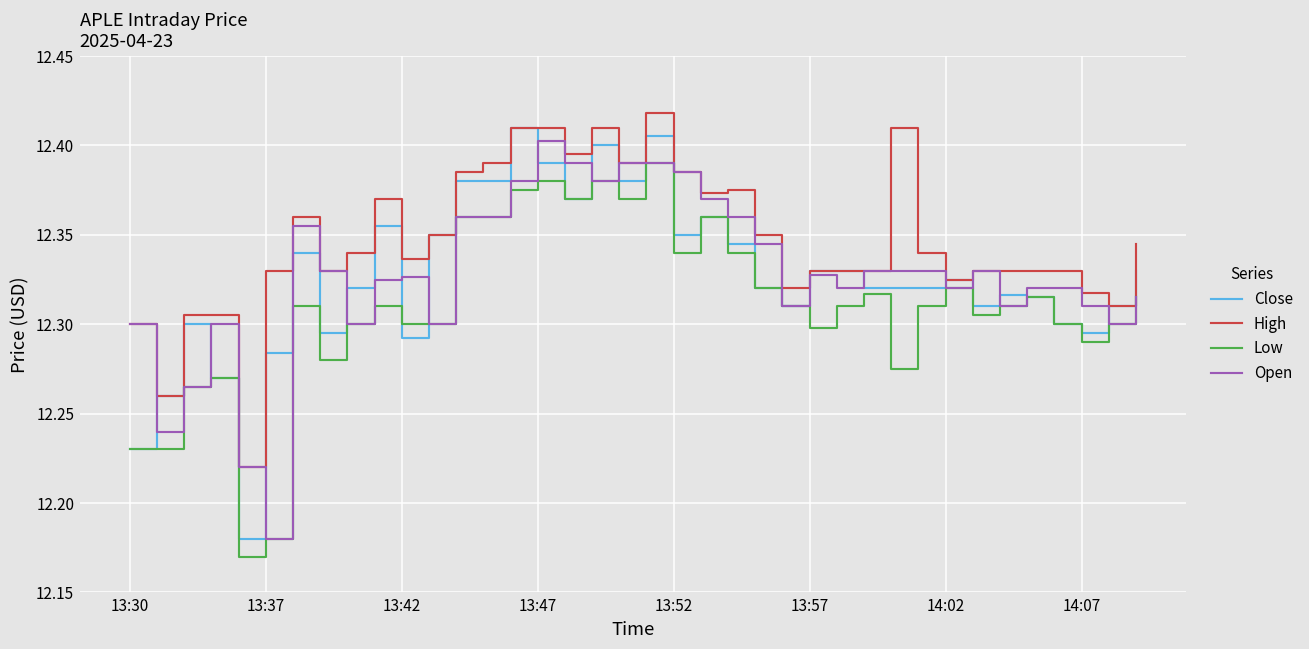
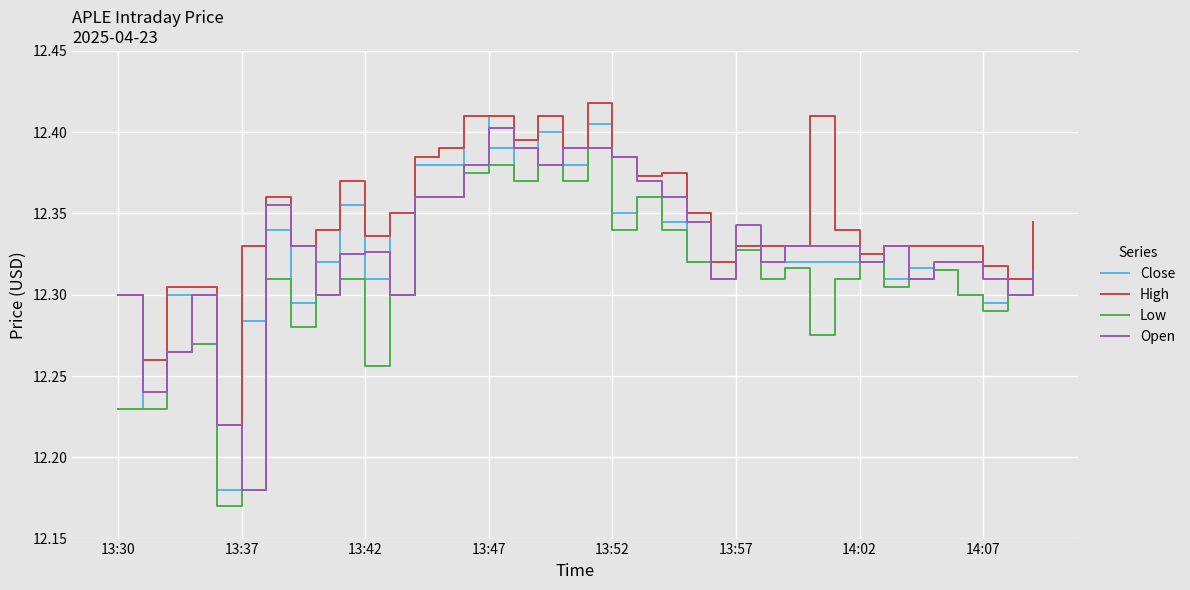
  {
    "Close": {
      "13:37": 12.284,
-     "13:42": 12.292,
+     "13:42": 12.310,
      "13:47": 12.390,
      "13:52": 12.350,
      "14:07": 12.295
    },
    "High": {
      "13:37": 12.330,
      "13:42": 12.336,
      "13:47": 12.410,
      "14:07": 12.317
    },
    "Low": {
-     "13:42": 12.300,
+     "13:42": 12.256,
      "13:47": 12.380,
      "13:52": 12.340,
-     "13:57": 12.298,
+     "13:57": 12.328,
      "14:07": 12.290
    },
    "Open": {
      "13:42": 12.326,
      "13:47": 12.403,
-     "13:57": 12.328,
+     "13:57": 12.343,
      "14:07": 12.310
    }
  }
